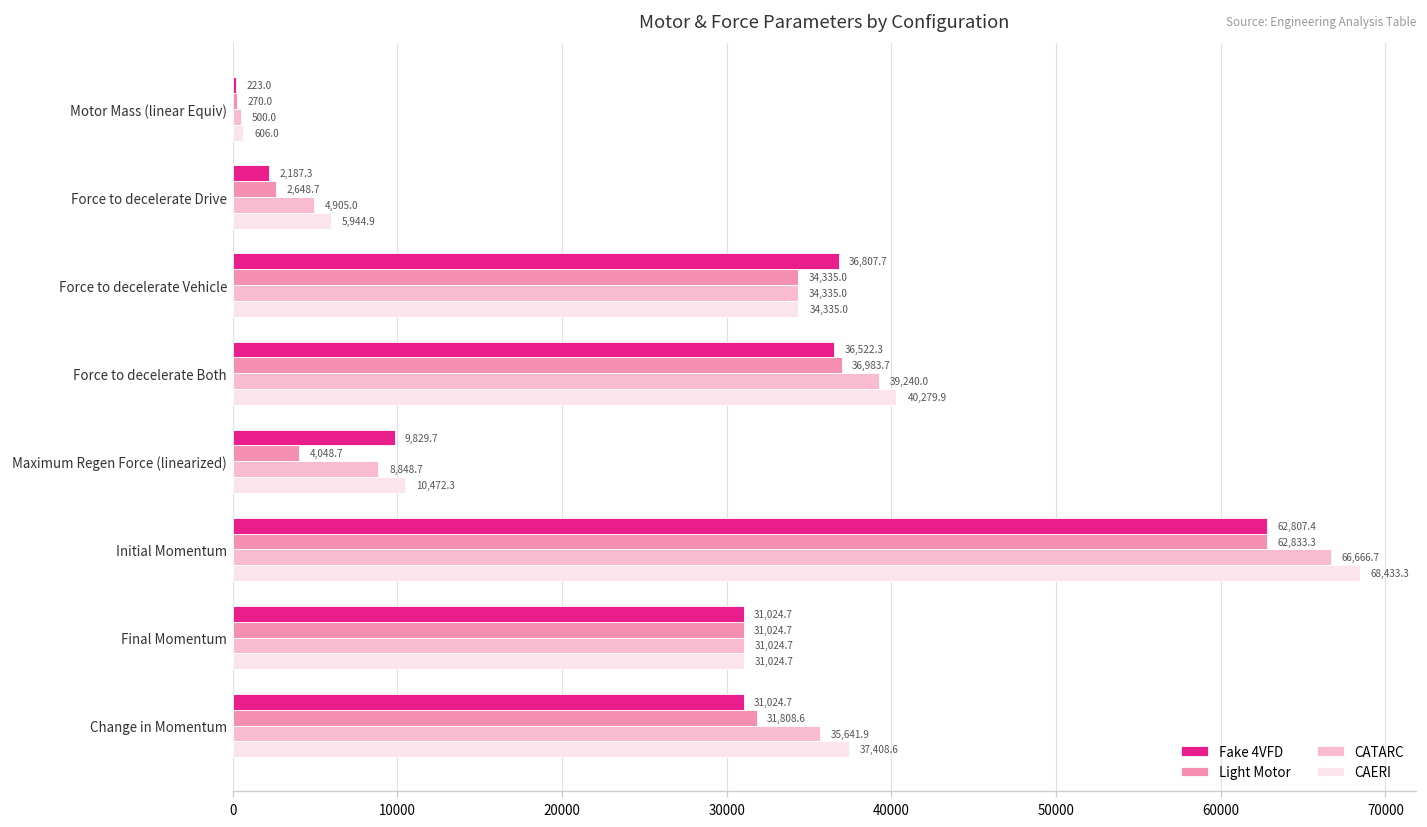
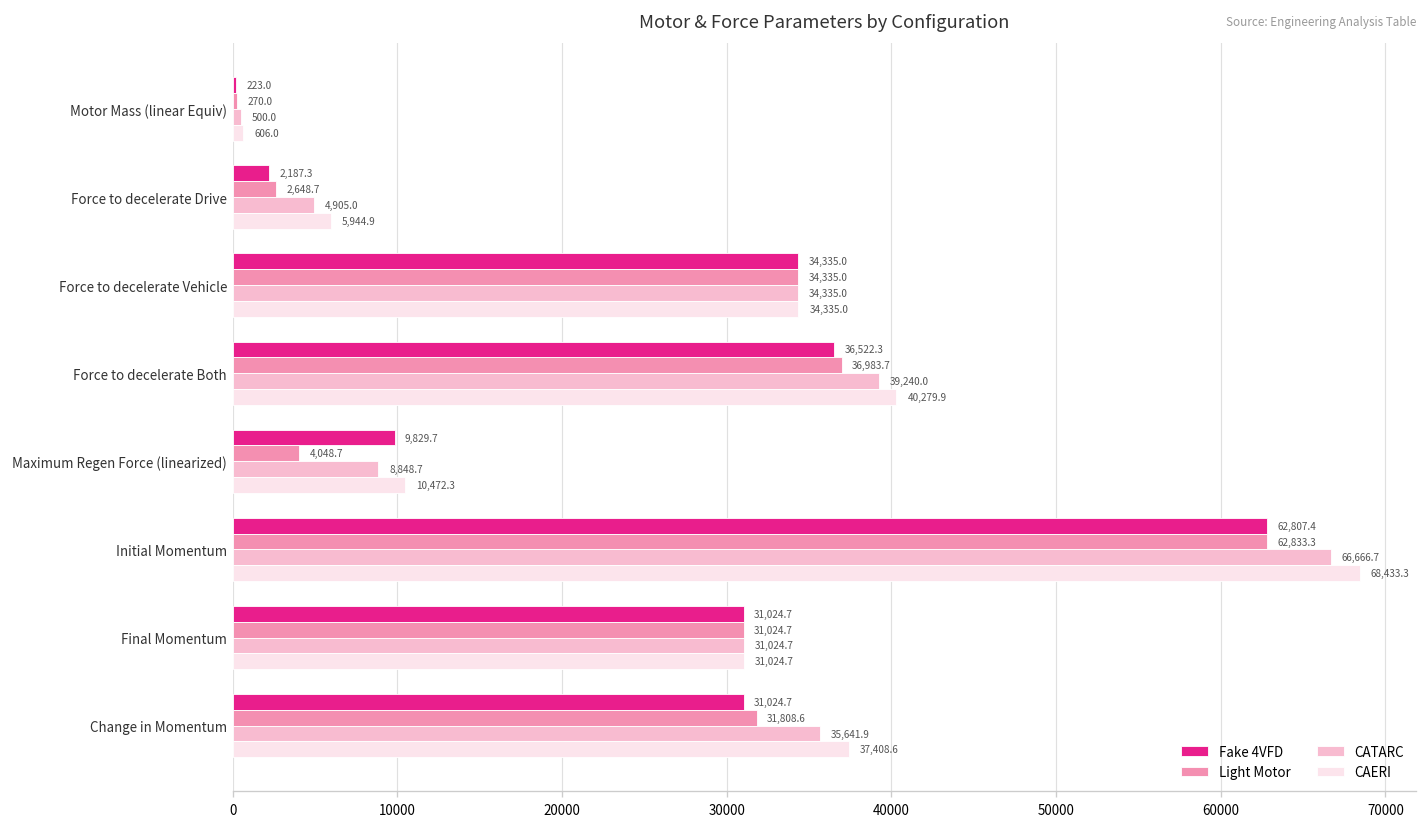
  {
    "Fake 4VFD": {
      "Motor Mass (linear Equiv)": "223.0",
      "Force to decelerate Drive": "2,187.3",
-     "Force to decelerate Vehicle": "36,807.7",
+     "Force to decelerate Vehicle": "34,335.0",
      "Force to decelerate Both": "36,522.3",
      "Maximum Regen Force (linearized)": "9,829.7",
      "Initial Momentum": "62,807.4",
      "Final Momentum": "31,024.7",
      "Change in Momentum": "31,024.7"
    }
  }
